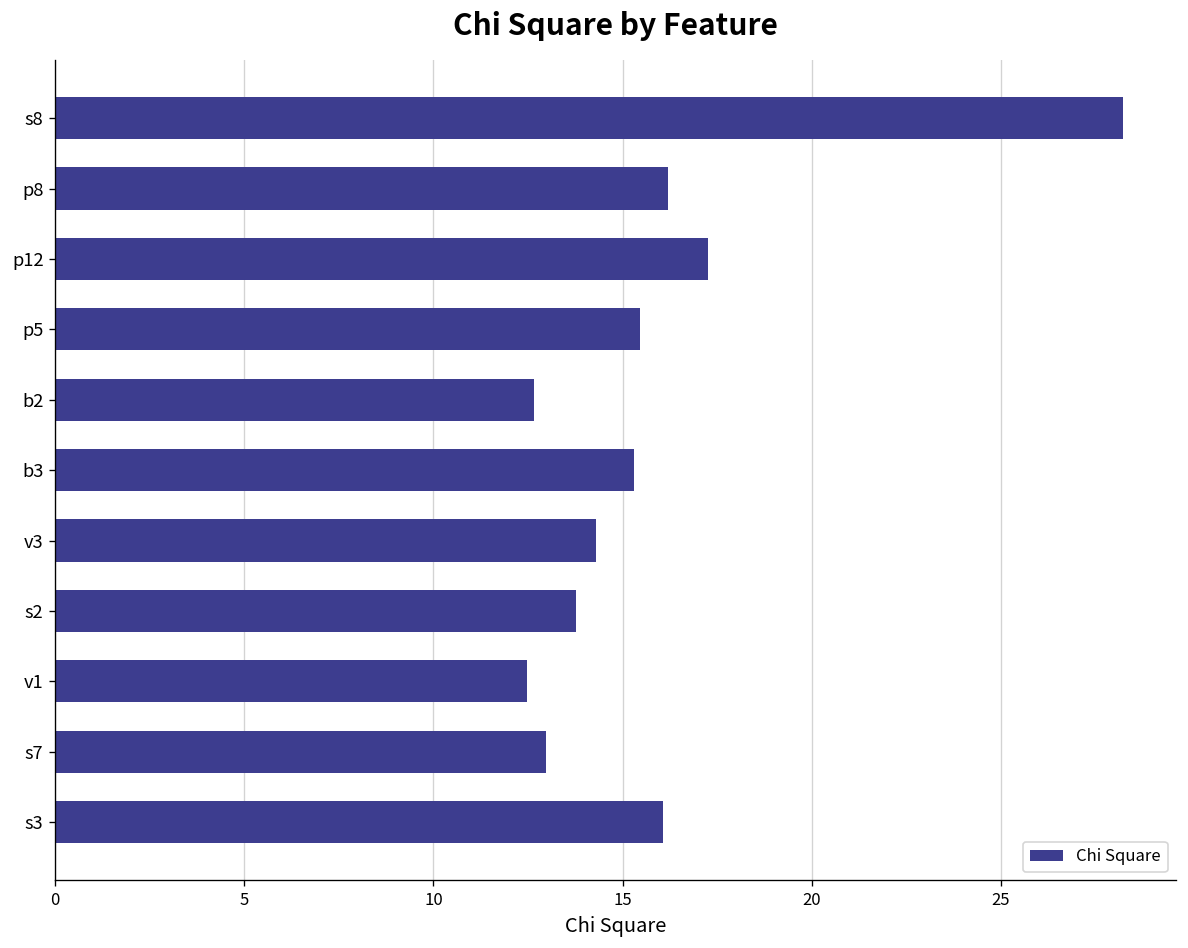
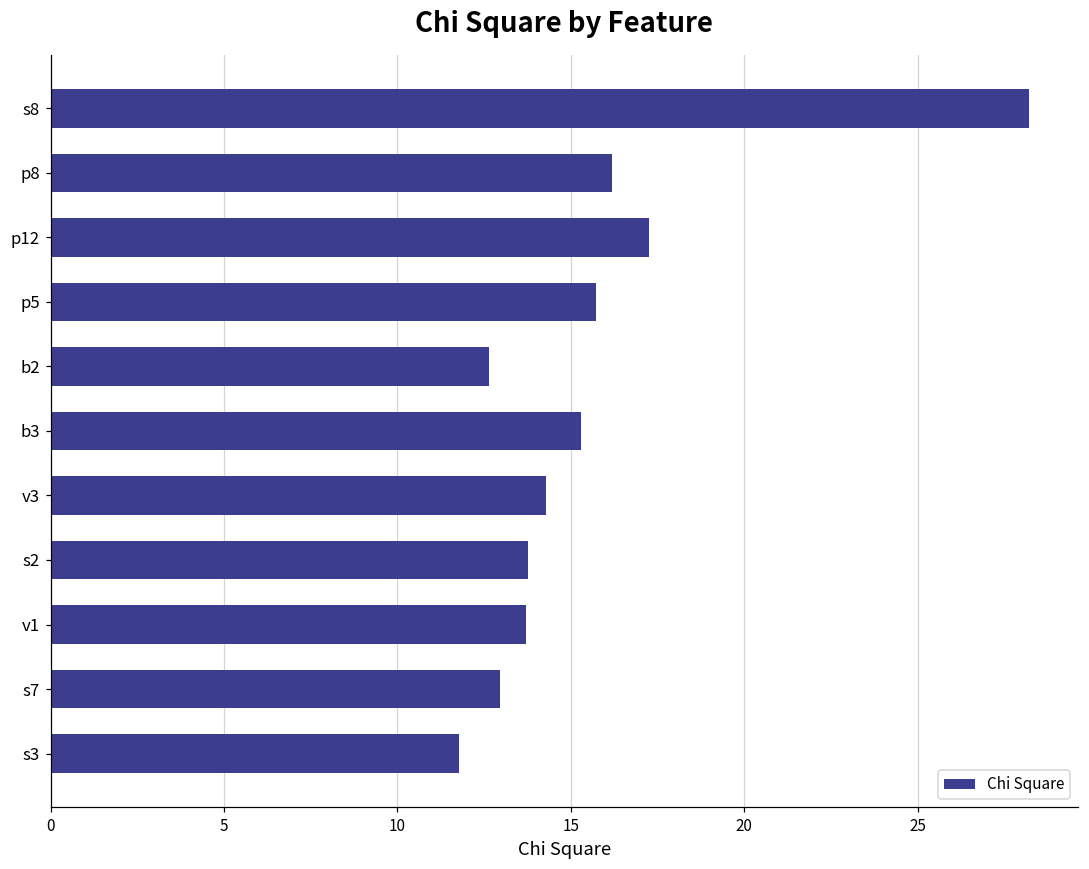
  {
    "s8": 28.2,
    "p8": 16.2,
    "p12": 17.2,
-   "p5": 15.5,
+   "p5": 15.7,
    "b2": 12.6,
    "b3": 15.3,
    "v3": 14.3,
    "s2": 13.8,
-   "v1": 12.5,
+   "v1": 13.7,
    "s7": 13.0,
-   "s3": 16.1
+   "s3": 11.8
  }
